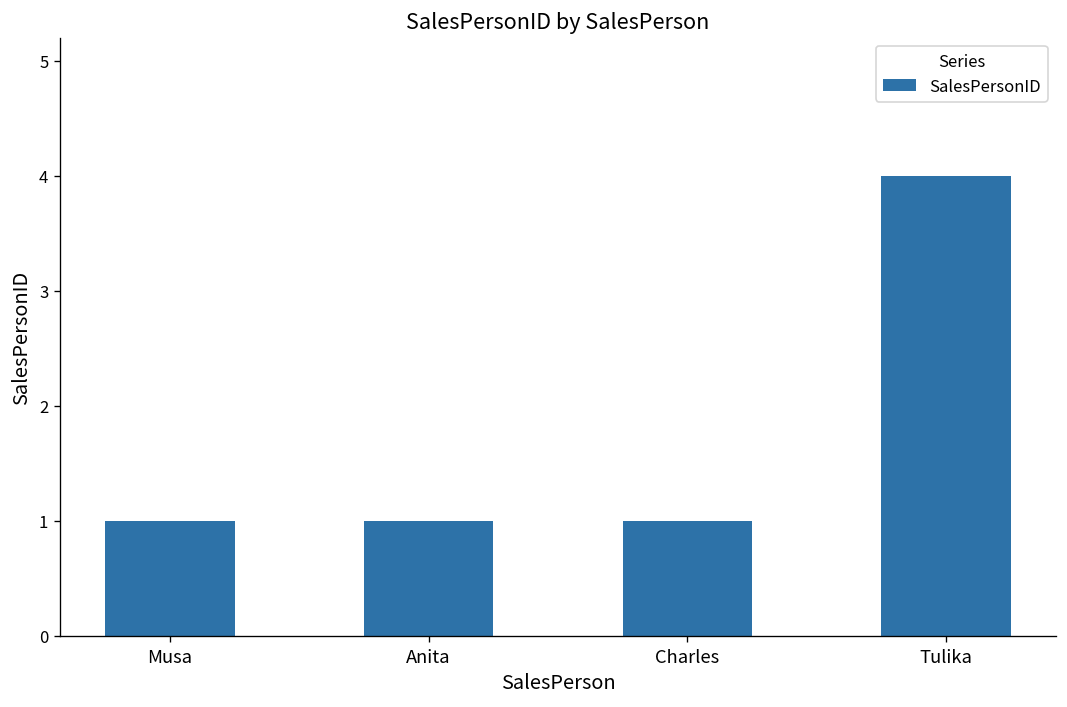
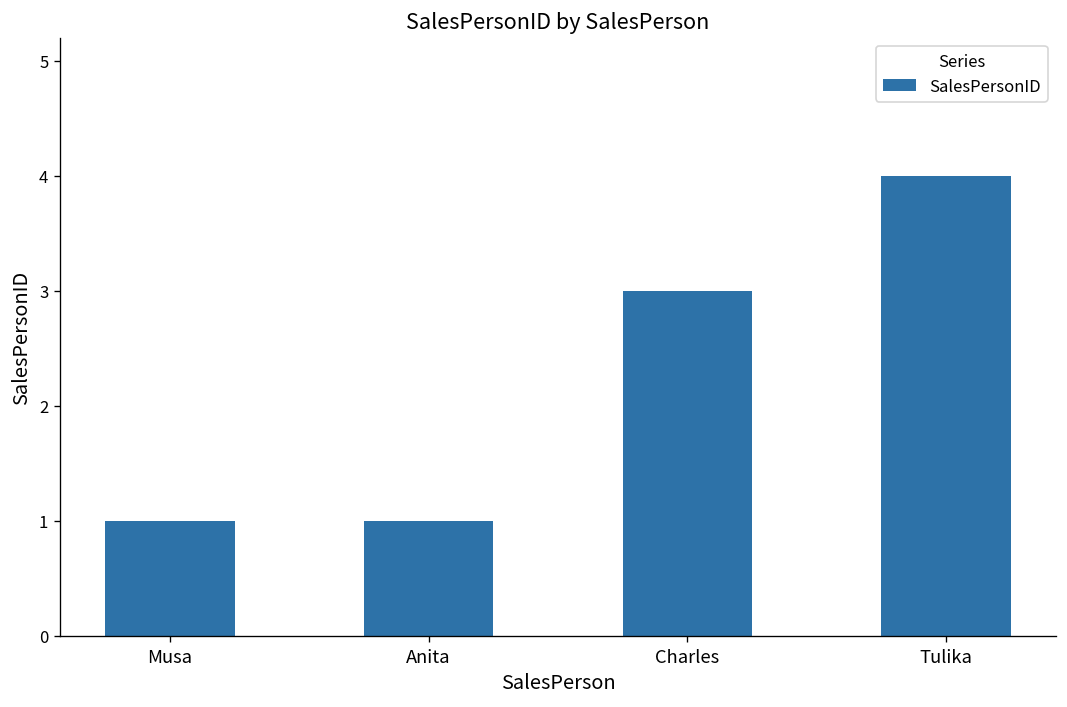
  {
    "Musa": 1,
    "Anita": 1,
-   "Charles": 1,
+   "Charles": 3,
    "Tulika": 4
  }
